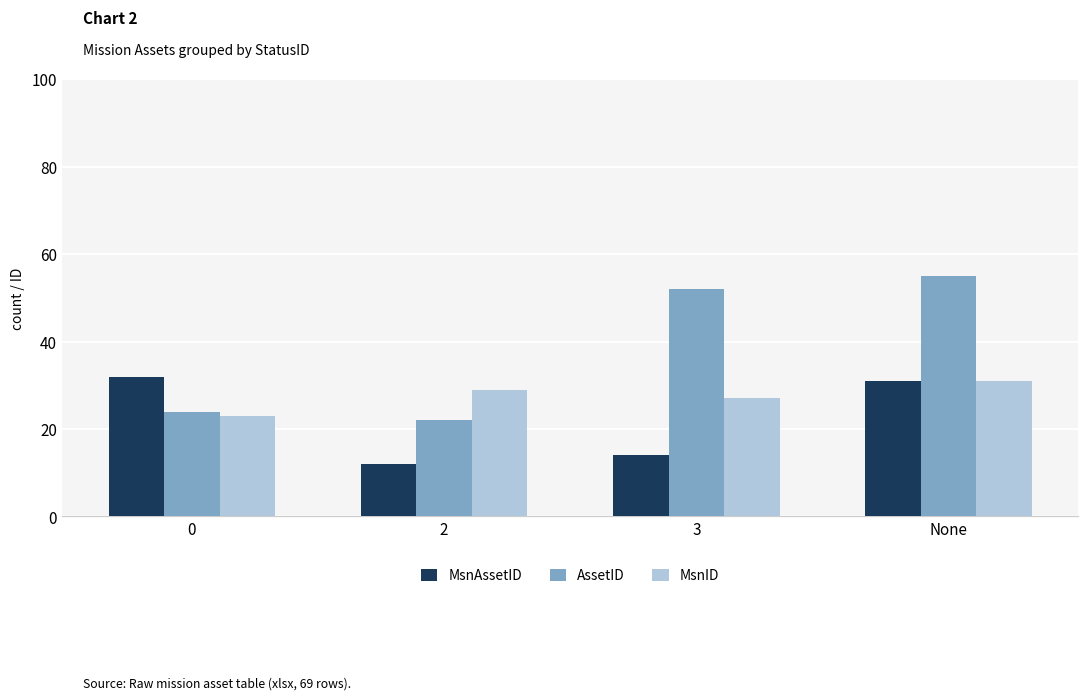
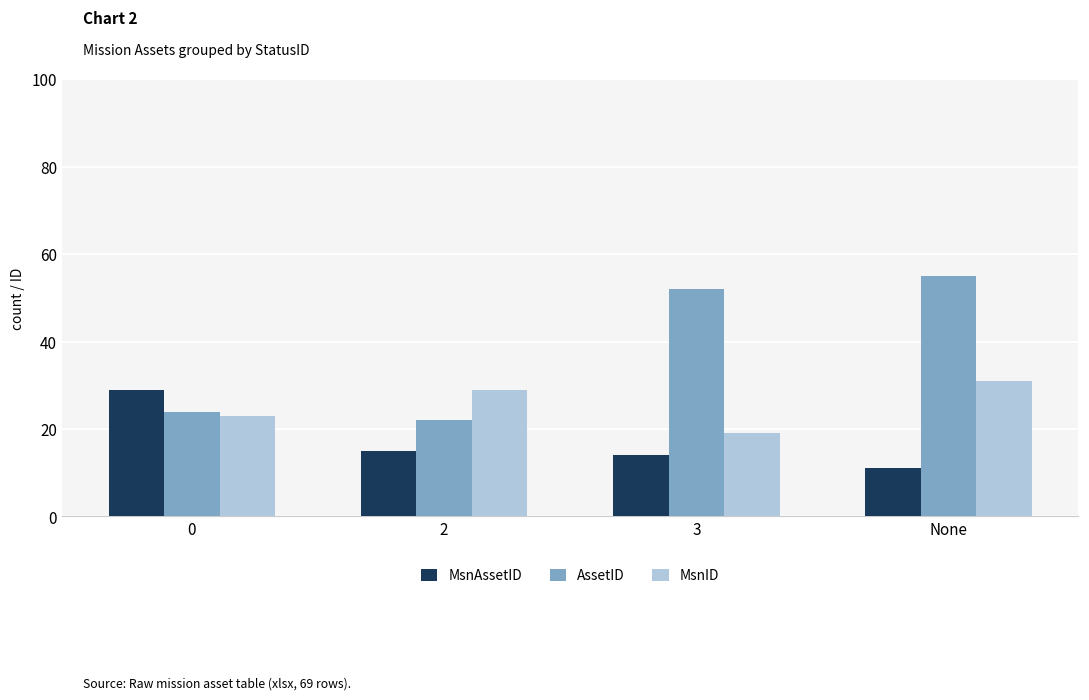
  {
    "MsnAssetID": {
-     "0": 32,
-     "2": 12,
+     "0": 29,
+     "2": 15,
      "3": 14,
-     "None": 31
+     "None": 11
    },
    "AssetID": {
      "0": 24,
      "2": 22,
      "3": 52,
      "None": 55
    },
    "MsnID": {
      "0": 23,
      "2": 29,
-     "3": 27,
+     "3": 19,
      "None": 31
    }
  }
